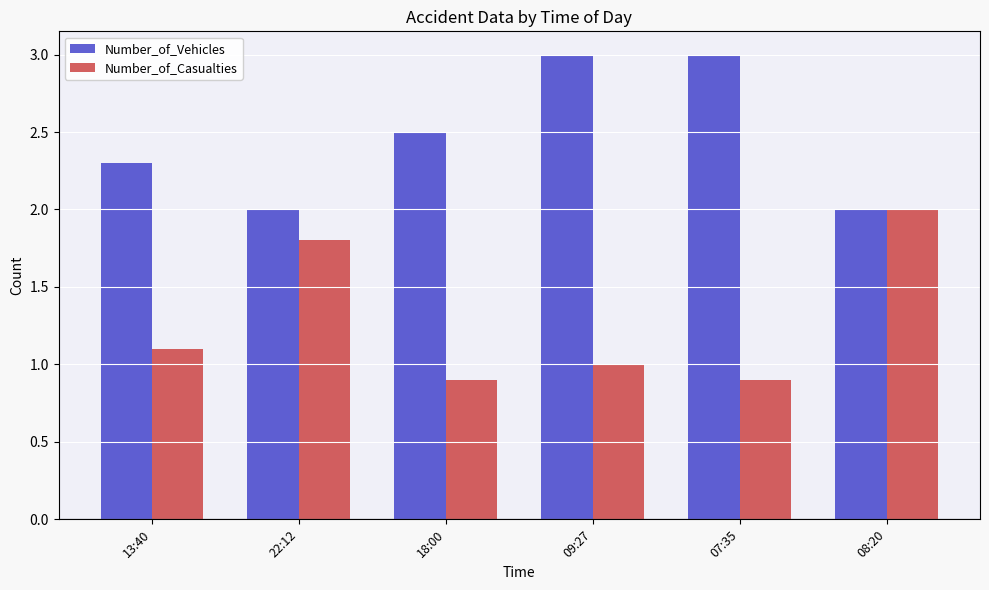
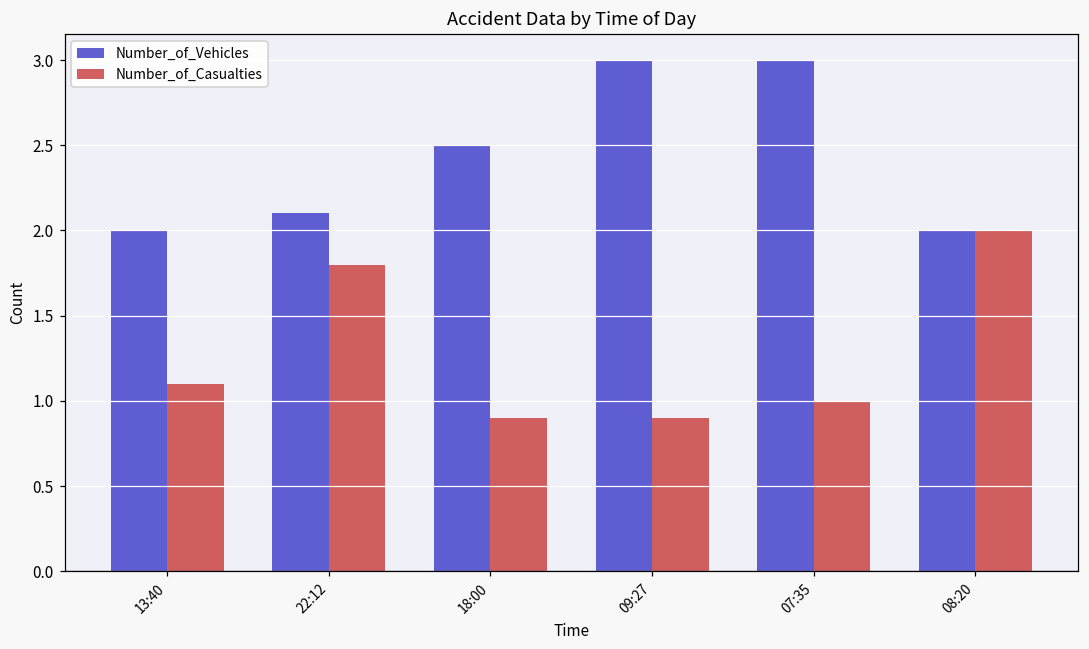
  {
    "Number_of_Vehicles": {
-     "13:40": 2.3,
-     "22:12": 2.0,
+     "13:40": 2.0,
+     "22:12": 2.1,
      "18:00": 2.5,
      "09:27": 3.0,
      "07:35": 3.0,
      "08:20": 2.0
    },
    "Number_of_Casualties": {
      "13:40": 1.1,
      "22:12": 1.8,
      "18:00": 0.9,
-     "09:27": 1.0,
-     "07:35": 0.9,
+     "09:27": 0.9,
+     "07:35": 1.0,
      "08:20": 2.0
    }
  }
